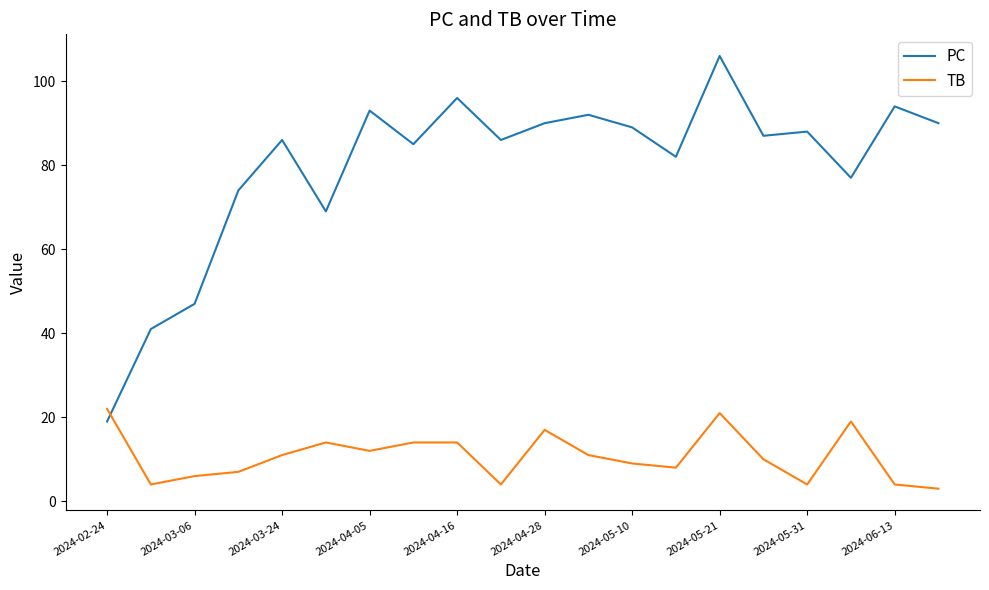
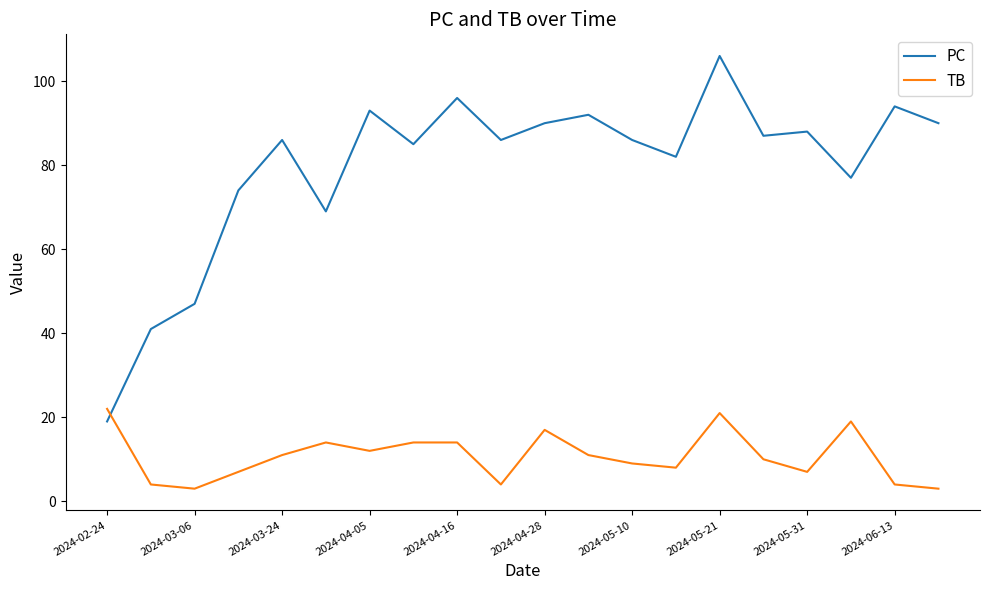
  {
    "PC": {
      "2024-02-24": 19,
      "2024-03-06": 47,
      "2024-03-24": 86,
      "2024-04-05": 93,
      "2024-04-16": 96,
      "2024-04-28": 90,
-     "2024-05-10": 89,
+     "2024-05-10": 86,
      "2024-05-21": 106,
      "2024-05-31": 88,
      "2024-06-13": 94
    },
    "TB": {
      "2024-02-24": 22,
-     "2024-03-06": 6,
+     "2024-03-06": 3,
      "2024-03-24": 11,
      "2024-04-05": 12,
      "2024-04-16": 14,
      "2024-04-28": 17,
      "2024-05-10": 9,
      "2024-05-21": 21,
-     "2024-05-31": 4,
+     "2024-05-31": 7,
      "2024-06-13": 4
    }
  }
